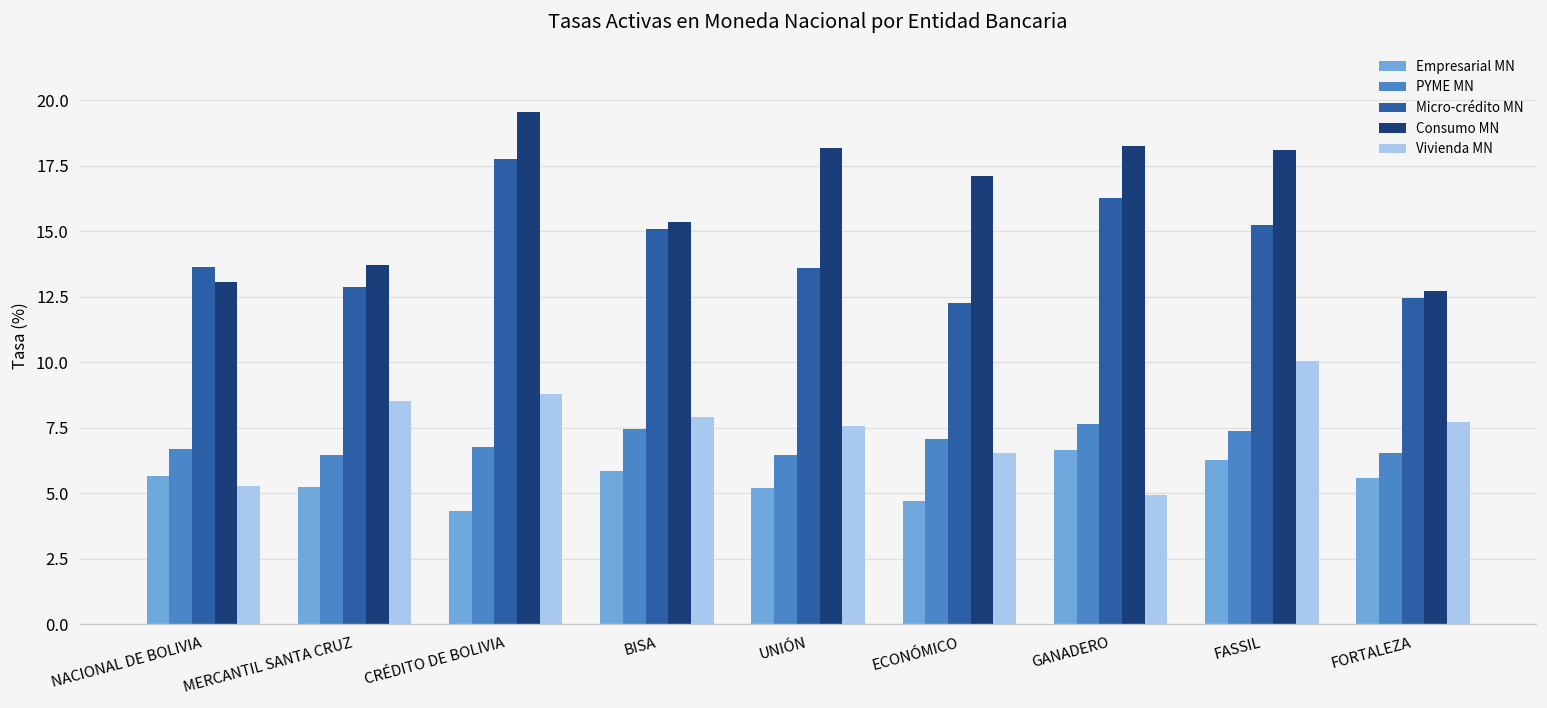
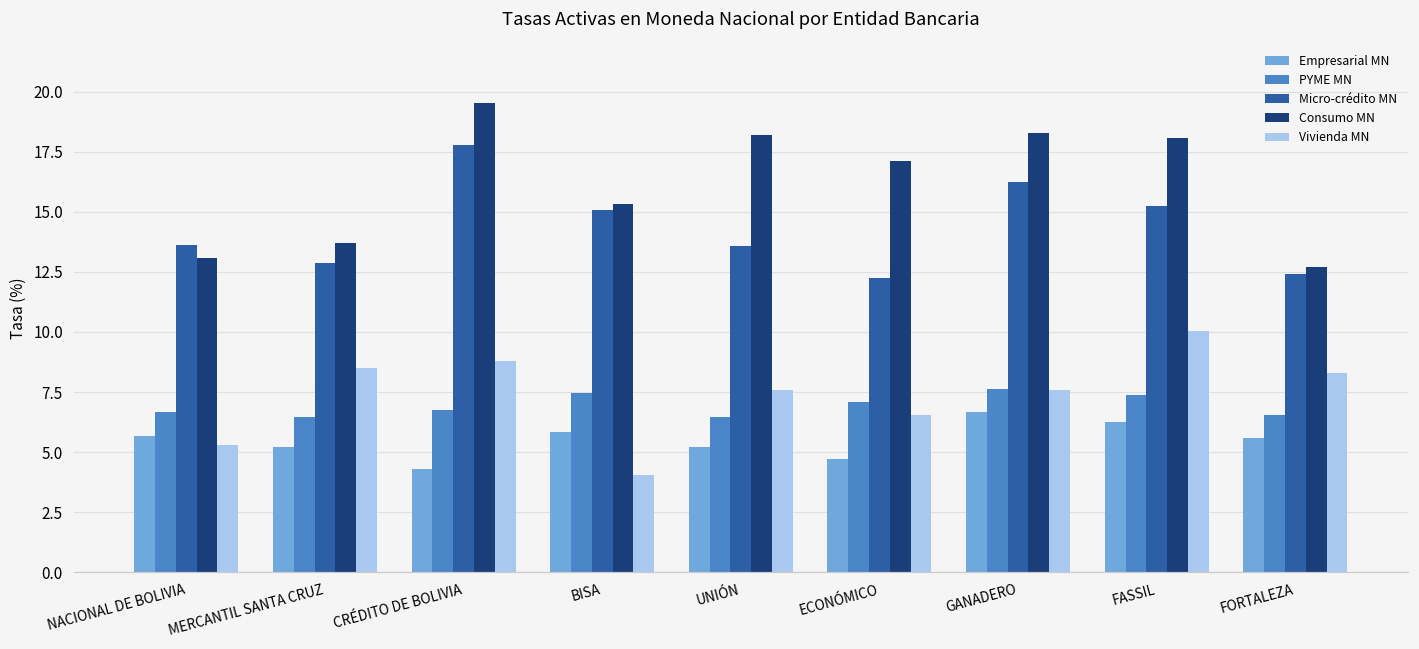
  {
    "Vivienda MN": {
      "NACIONAL DE BOLIVIA": 5.3,
      "MERCANTIL SANTA CRUZ": 8.5,
      "CRÉDITO DE BOLIVIA": 8.8,
-     "BISA": 7.9,
+     "BISA": 4.0,
      "UNIÓN": 7.6,
      "ECONÓMICO": 6.5,
-     "GANADERO": 4.9,
+     "GANADERO": 7.6,
      "FASSIL": 10.1,
-     "FORTALEZA": 7.7
+     "FORTALEZA": 8.3
    }
  }
